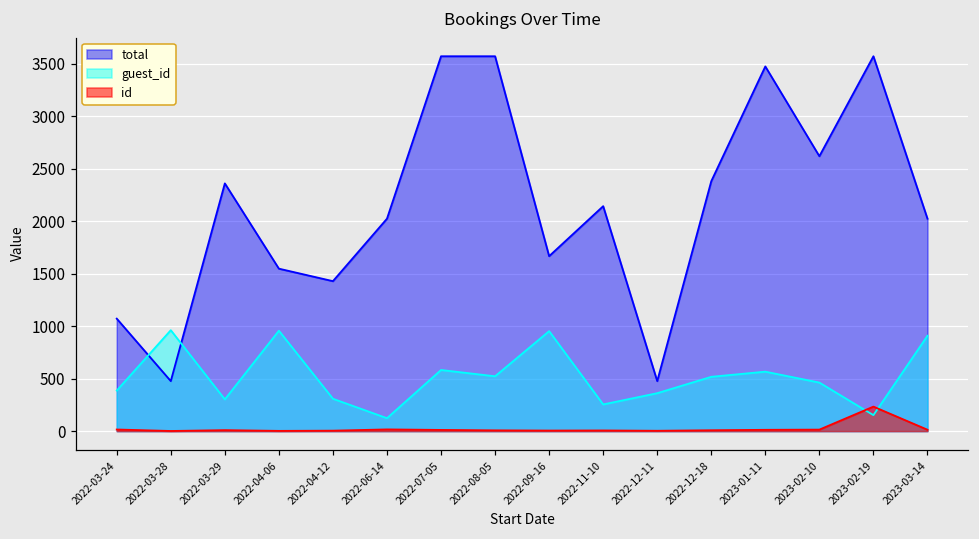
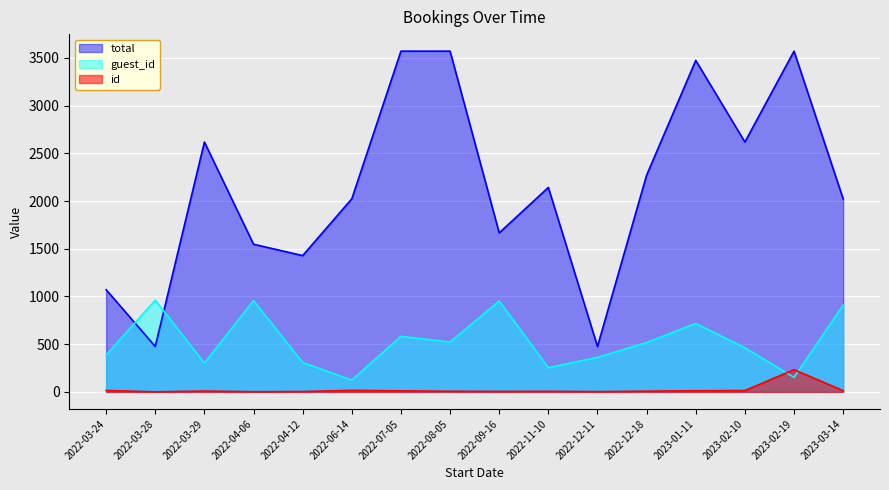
  {
    "total": {
      "2022-03-24": 1100,
      "2022-03-28": 500,
-     "2022-03-29": 2400,
+     "2022-03-29": 2600,
      "2022-04-06": 1500,
      "2022-04-12": 1400,
      "2022-06-14": 2000,
      "2022-07-05": 3600,
      "2022-08-05": 3600,
      "2022-09-16": 1700,
      "2022-11-10": 2100,
      "2022-12-11": 500,
-     "2022-12-18": 2400,
+     "2022-12-18": 2300,
      "2023-01-11": 3500,
      "2023-02-10": 2600,
      "2023-02-19": 3600,
      "2023-03-14": 2000
    },
    "guest_id": {
      "2022-03-24": 400,
      "2022-03-28": 1000,
      "2022-03-29": 300,
      "2022-04-06": 1000,
      "2022-04-12": 300,
      "2022-06-14": 100,
      "2022-07-05": 600,
      "2022-08-05": 500,
      "2022-09-16": 1000,
      "2022-11-10": 300,
      "2022-12-11": 400,
      "2022-12-18": 500,
-     "2023-01-11": 600,
+     "2023-01-11": 700,
      "2023-02-10": 500,
      "2023-02-19": 200,
      "2023-03-14": 900
    },
    "id": {
      "2022-03-24": 0,
      "2022-03-28": 0,
      "2022-03-29": 0,
      "2022-04-06": 0,
      "2022-04-12": 0,
      "2022-06-14": 0,
      "2022-07-05": 0,
      "2022-08-05": 0,
      "2022-09-16": 0,
      "2022-11-10": 0,
      "2022-12-11": 0,
      "2022-12-18": 0,
      "2023-01-11": 0,
      "2023-02-10": 0,
      "2023-02-19": 200,
      "2023-03-14": 0
    }
  }
